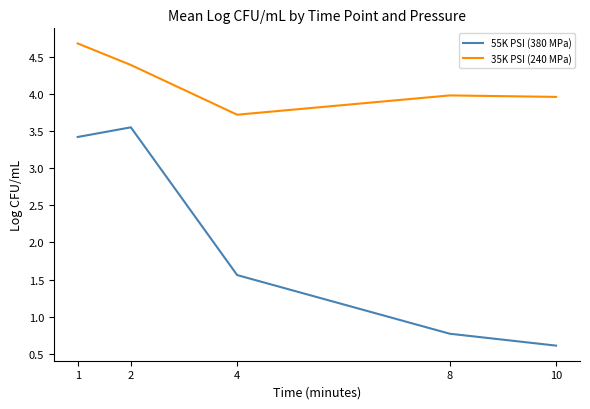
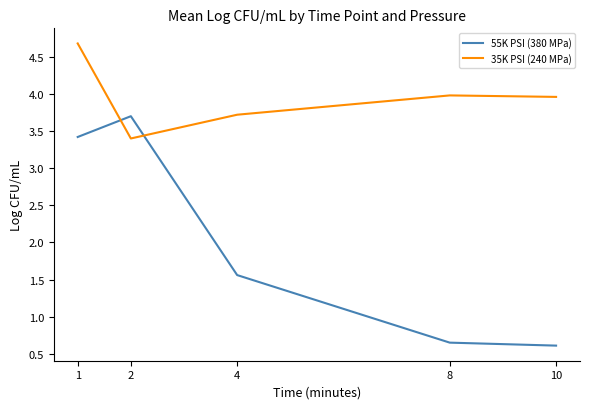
  {
    "55K PSI (380 MPa)": {
      "1": 3.4,
-     "2": 3.6,
+     "2": 3.7,
      "4": 1.6,
-     "8": 0.8,
+     "8": 0.7,
      "10": 0.6
    },
    "35K PSI (240 MPa)": {
      "1": 4.7,
-     "2": 4.4,
+     "2": 3.4,
      "4": 3.7,
      "8": 4.0,
      "10": 4.0
    }
  }
